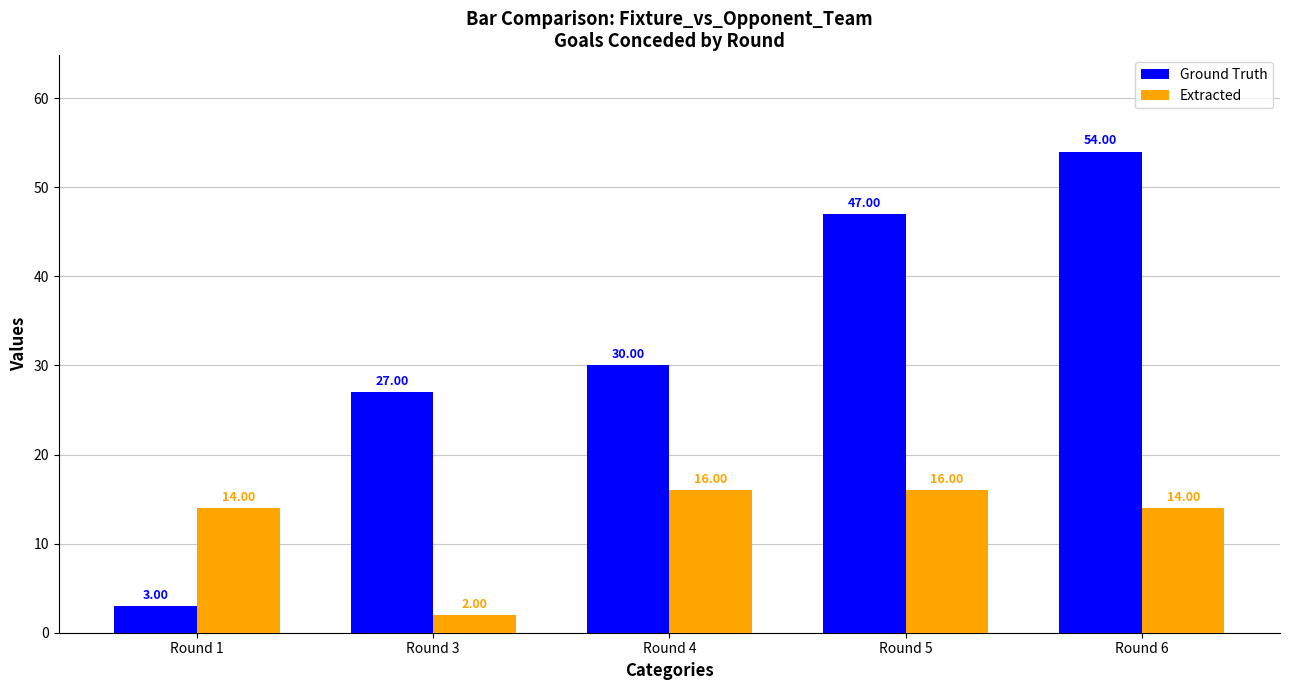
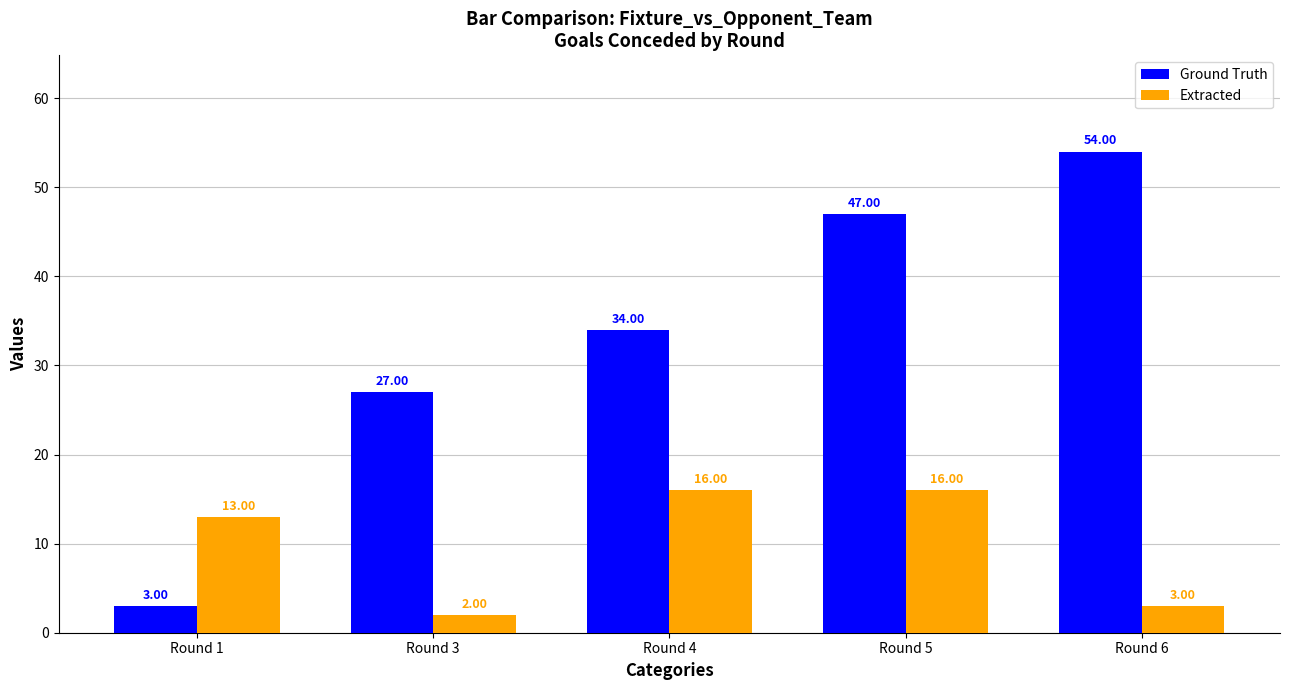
  {
    "Ground Truth": {
      "Round 1": 3.00,
      "Round 3": 27.00,
-     "Round 4": 30.00,
+     "Round 4": 34.00,
      "Round 5": 47.00,
      "Round 6": 54.00
    },
    "Extracted": {
-     "Round 1": 14.00,
+     "Round 1": 13.00,
      "Round 3": 2.00,
      "Round 4": 16.00,
      "Round 5": 16.00,
-     "Round 6": 14.00
+     "Round 6": 3.00
    }
  }
